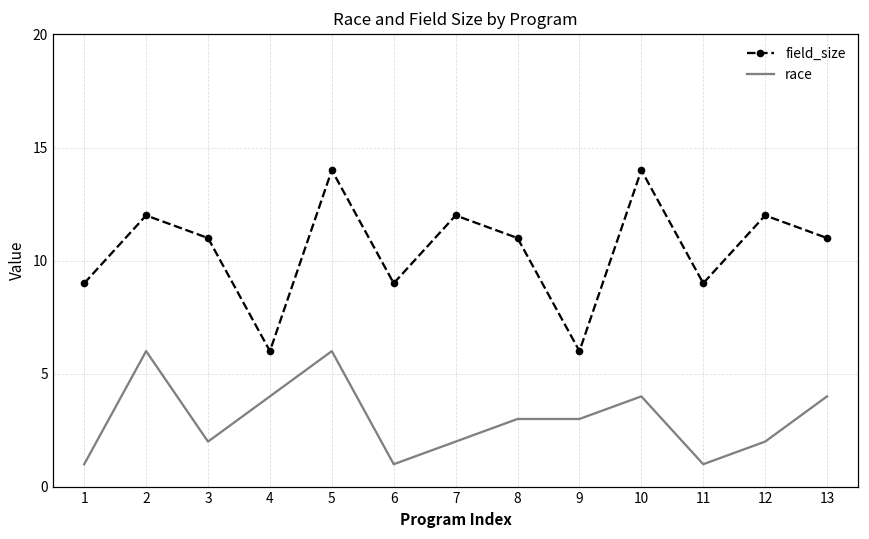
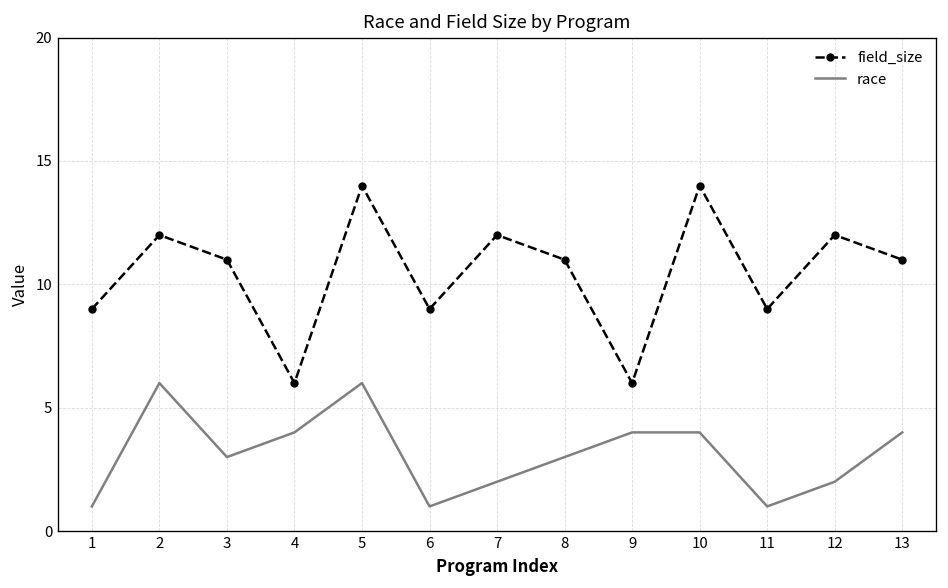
  {
    "field_size": {
      "1": 9,
      "2": 12,
      "3": 11,
      "4": 6,
      "5": 14,
      "6": 9,
      "7": 12,
      "8": 11,
      "9": 6,
      "10": 14,
      "11": 9,
      "12": 12,
      "13": 11
    },
    "race": {
      "1": 1,
      "2": 6,
-     "3": 2,
+     "3": 3,
      "4": 4,
      "5": 6,
      "6": 1,
      "7": 2,
      "8": 3,
-     "9": 3,
+     "9": 4,
      "10": 4,
      "11": 1,
      "12": 2,
      "13": 4
    }
  }
